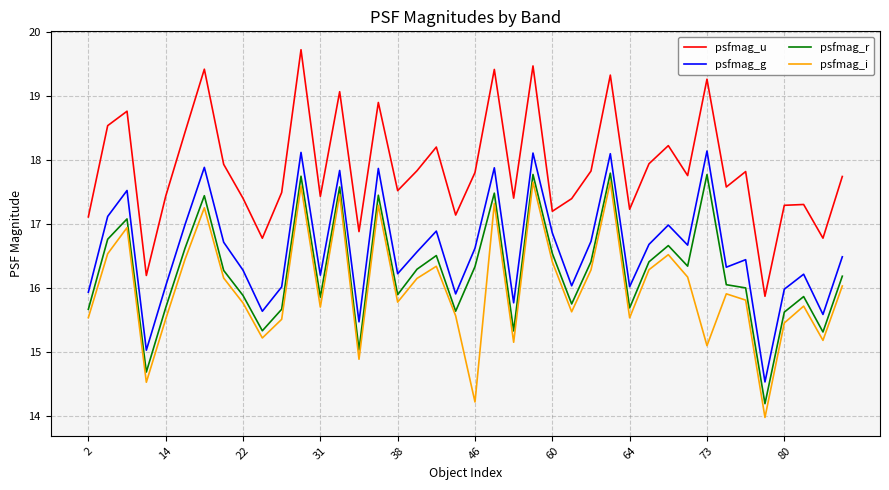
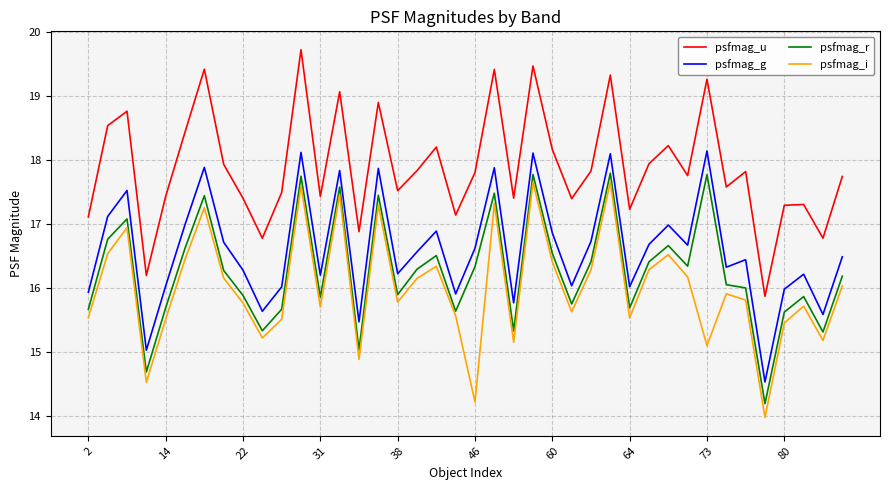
  {
    "psfmag_u": {
      "46": 17.8,
-     "60": 17.2,
+     "60": 18.2,
      "64": 17.2,
      "73": 19.3,
      "80": 17.3
    },
    "psfmag_g": {
      "46": 16.6,
      "60": 16.9,
      "64": 16.0,
      "73": 18.1,
      "80": 16.0
    },
    "psfmag_r": {
      "46": 16.3,
      "60": 16.5,
      "64": 15.7,
      "73": 17.8,
      "80": 15.6
    },
    "psfmag_i": {
      "46": 14.2,
      "60": 16.4,
      "64": 15.5,
      "73": 15.1,
      "80": 15.5
    }
  }
